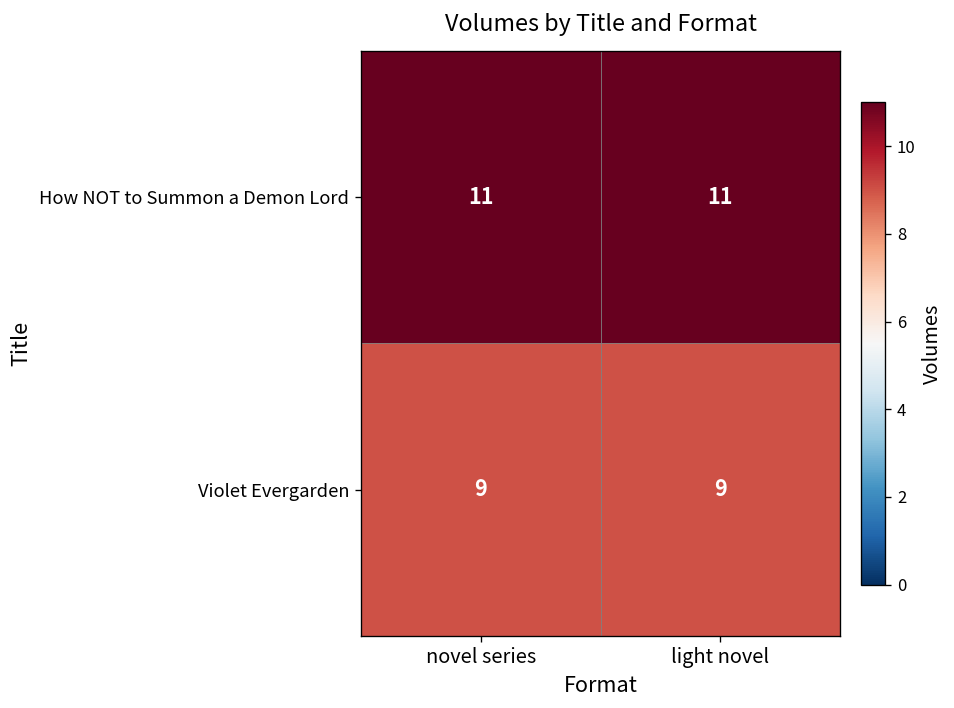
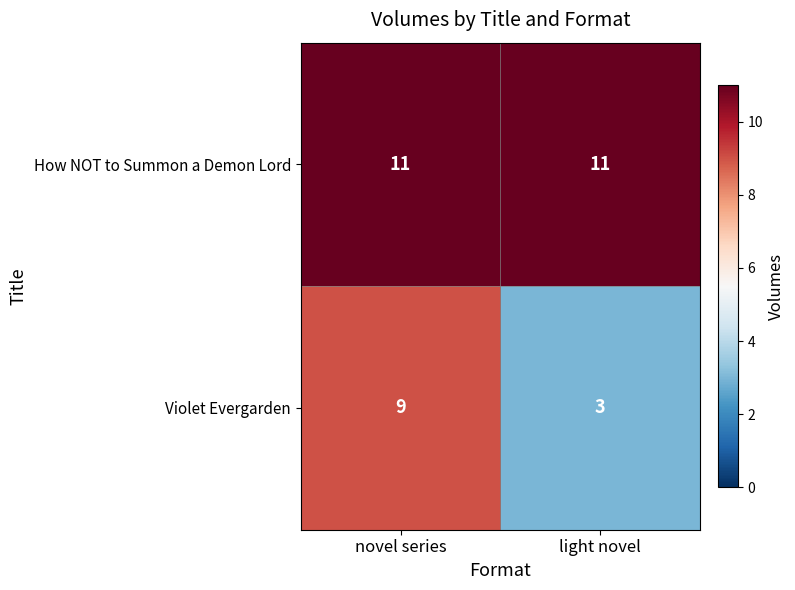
  {
    "How NOT to Summon a Demon Lord": {
      "novel series": 11,
      "light novel": 11
    },
    "Violet Evergarden": {
      "novel series": 9,
-     "light novel": 9
+     "light novel": 3
    }
  }
